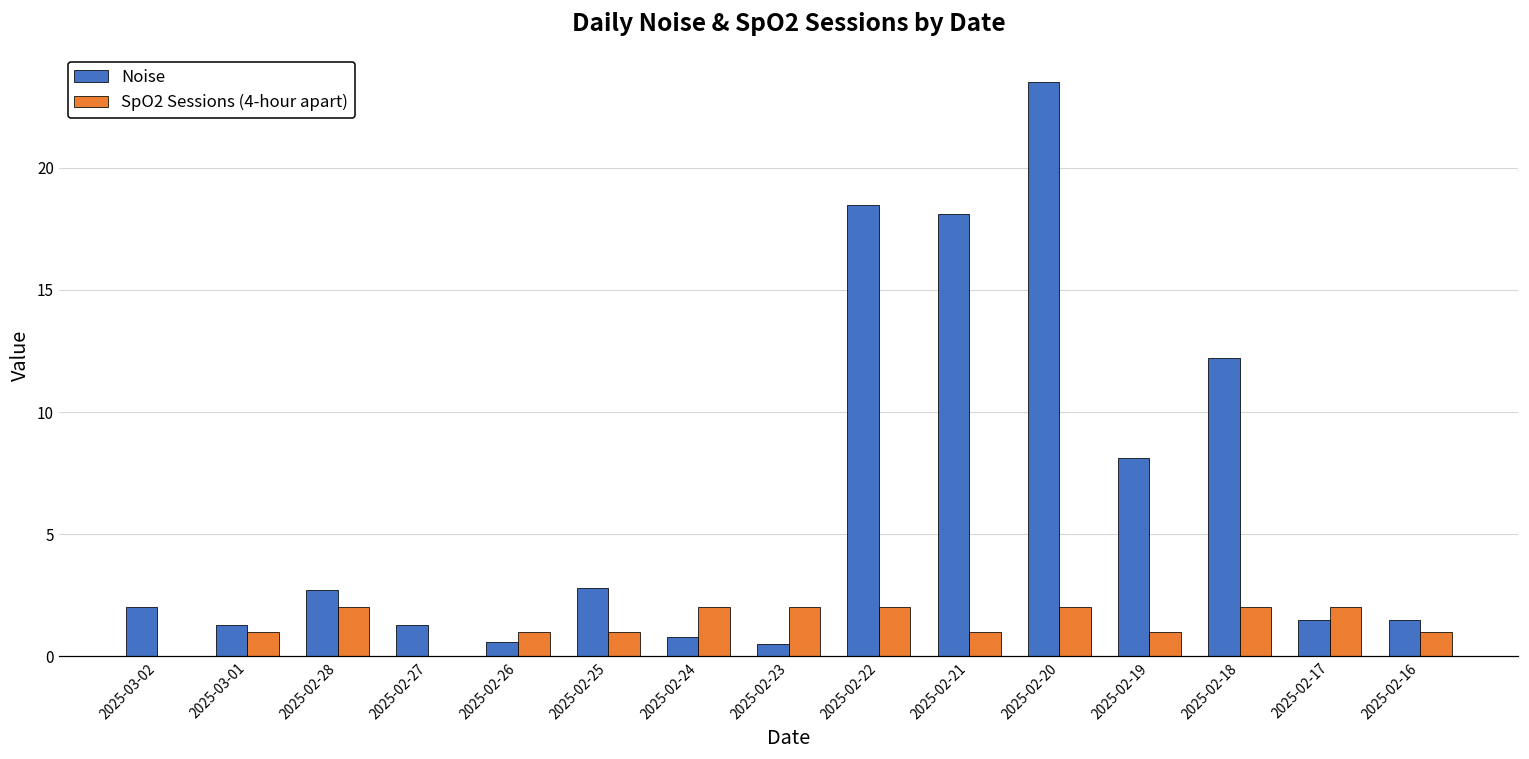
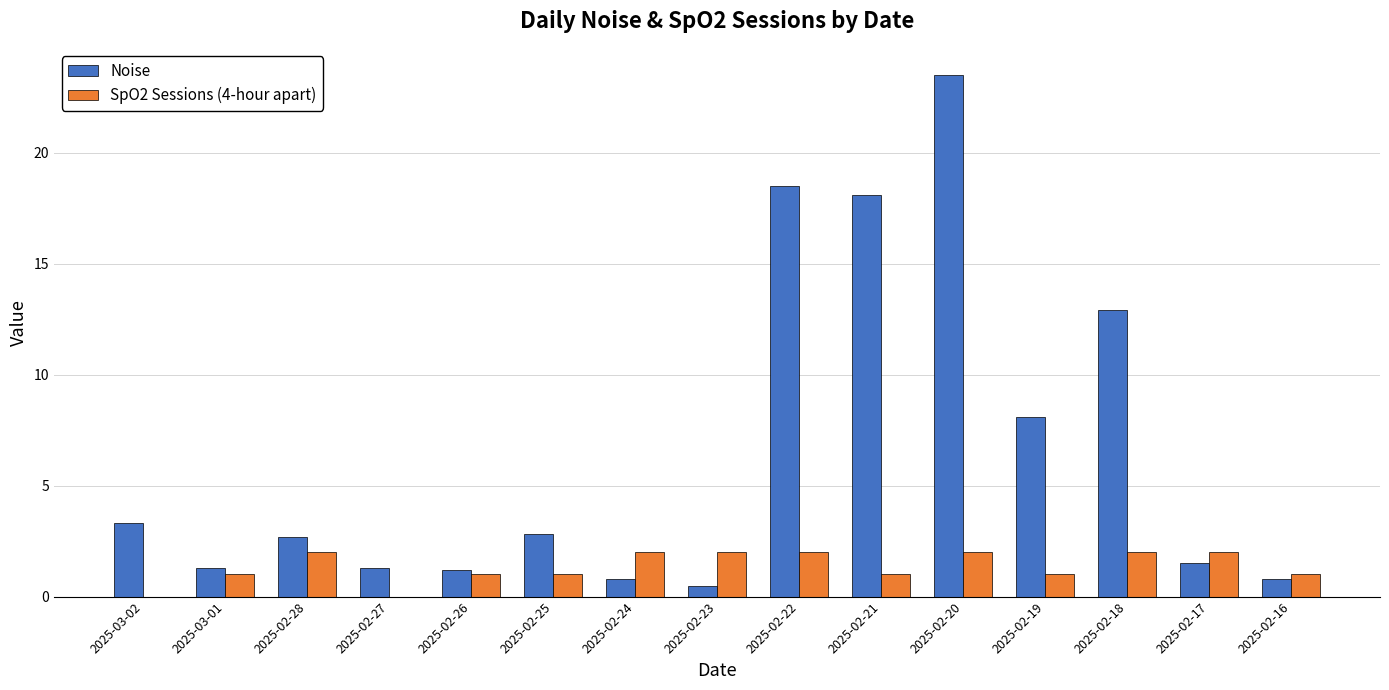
  {
    "Noise": {
-     "2025-03-02": 2.0,
+     "2025-03-02": 3.3,
      "2025-03-01": 1.3,
      "2025-02-28": 2.7,
      "2025-02-27": 1.3,
-     "2025-02-26": 0.6,
+     "2025-02-26": 1.2,
      "2025-02-25": 2.8,
      "2025-02-24": 0.8,
      "2025-02-23": 0.5,
      "2025-02-22": 18.5,
      "2025-02-21": 18.1,
      "2025-02-20": 23.5,
      "2025-02-19": 8.1,
-     "2025-02-18": 12.2,
+     "2025-02-18": 12.9,
      "2025-02-17": 1.5,
-     "2025-02-16": 1.5
+     "2025-02-16": 0.8
    },
    "SpO2 Sessions (4-hour apart)": {
      "2025-03-02": 0.0,
      "2025-03-01": 1.0,
      "2025-02-28": 2.0,
      "2025-02-27": 0.0,
      "2025-02-26": 1.0,
      "2025-02-25": 1.0,
      "2025-02-24": 2.0,
      "2025-02-23": 2.0,
      "2025-02-22": 2.0,
      "2025-02-21": 1.0,
      "2025-02-20": 2.0,
      "2025-02-19": 1.0,
      "2025-02-18": 2.0,
      "2025-02-17": 2.0,
      "2025-02-16": 1.0
    }
  }
